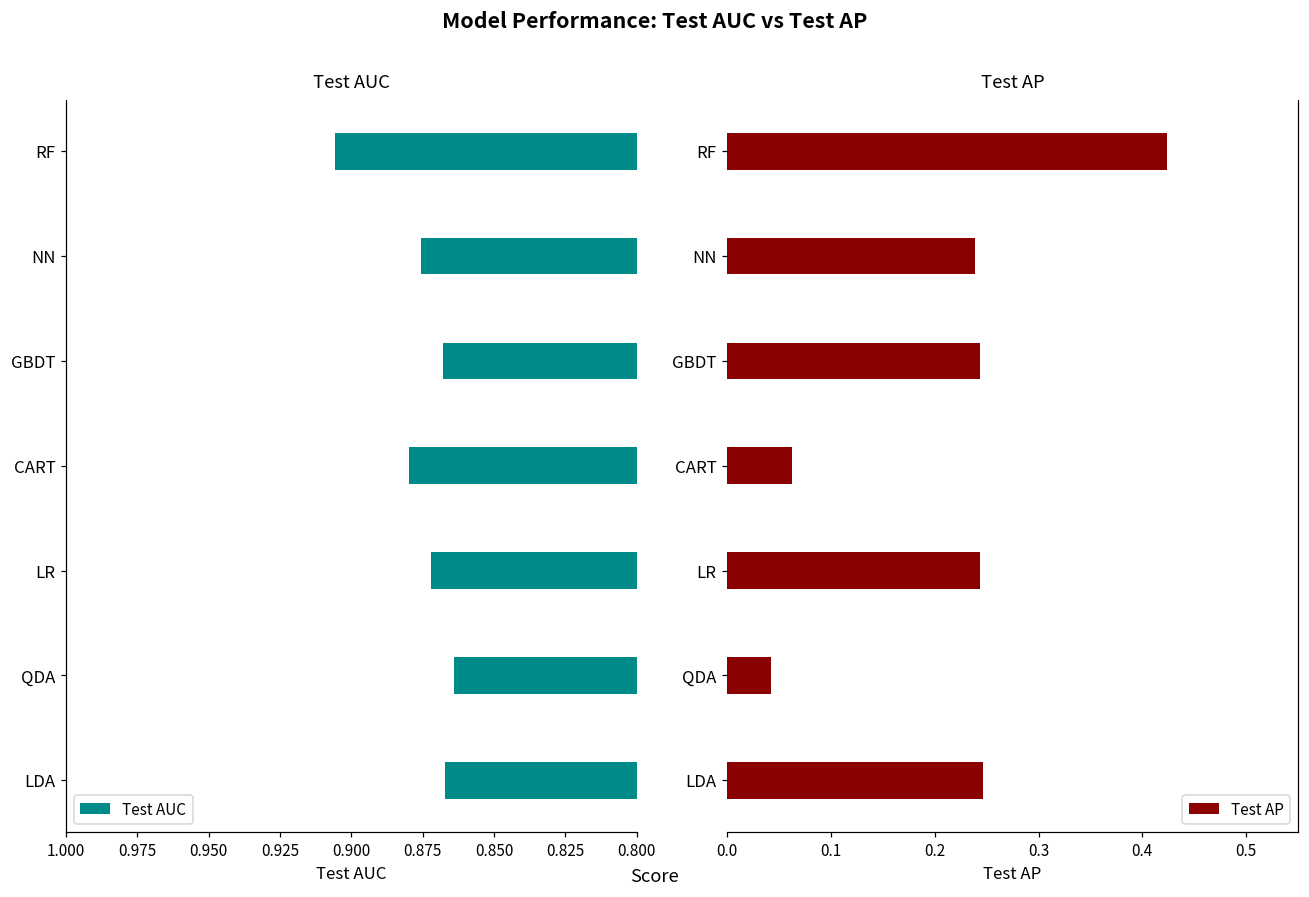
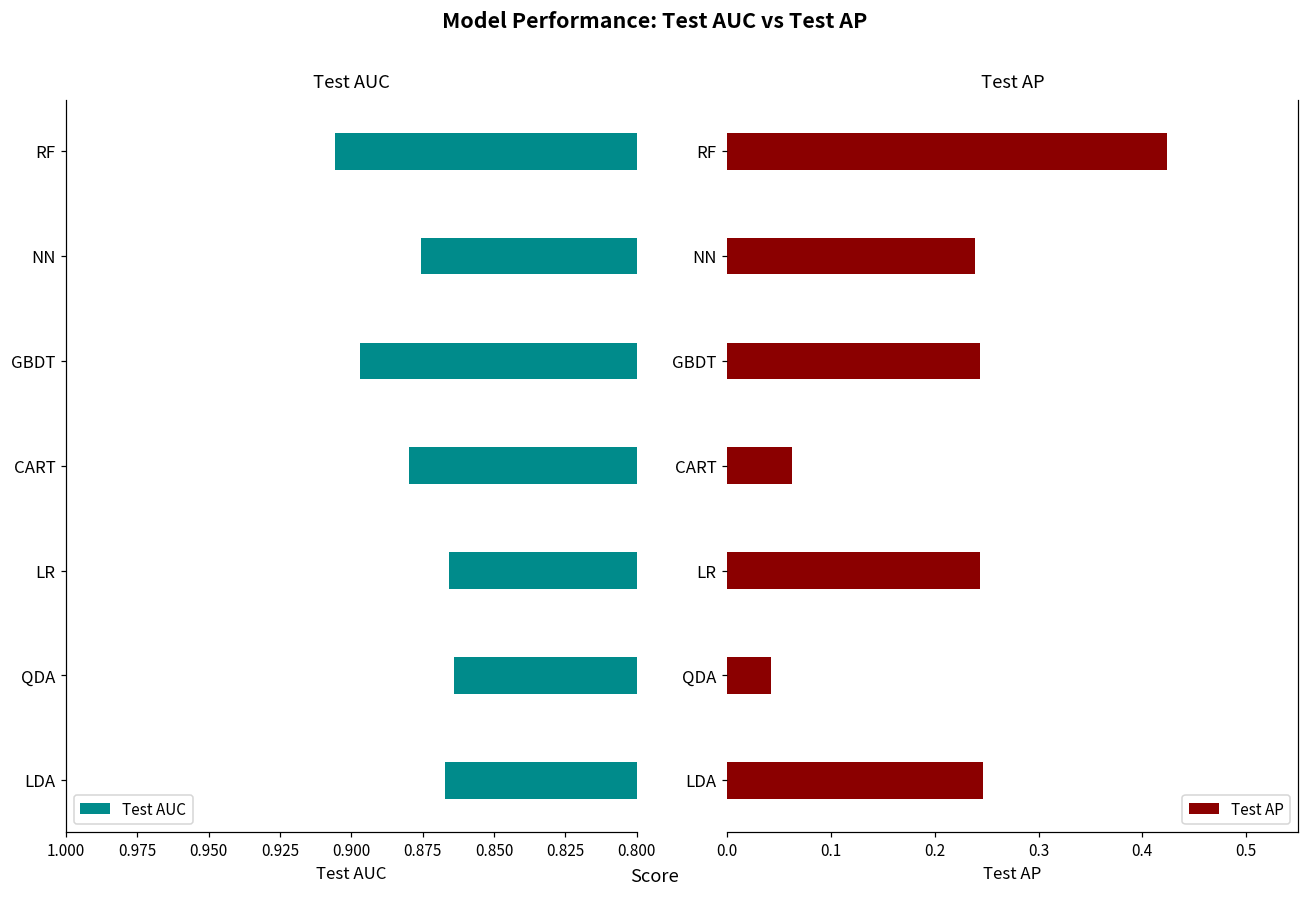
  {
    "Test AUC": {
      "RF": 0.906,
      "NN": 0.876,
-     "GBDT": 0.868,
+     "GBDT": 0.897,
      "CART": 0.880,
-     "LR": 0.872,
+     "LR": 0.866,
      "QDA": 0.864,
      "LDA": 0.867
    },
    "Test AP": {
      "RF": 0.42,
      "NN": 0.24,
      "GBDT": 0.24,
      "CART": 0.06,
      "LR": 0.24,
      "QDA": 0.04,
      "LDA": 0.25
    }
  }
